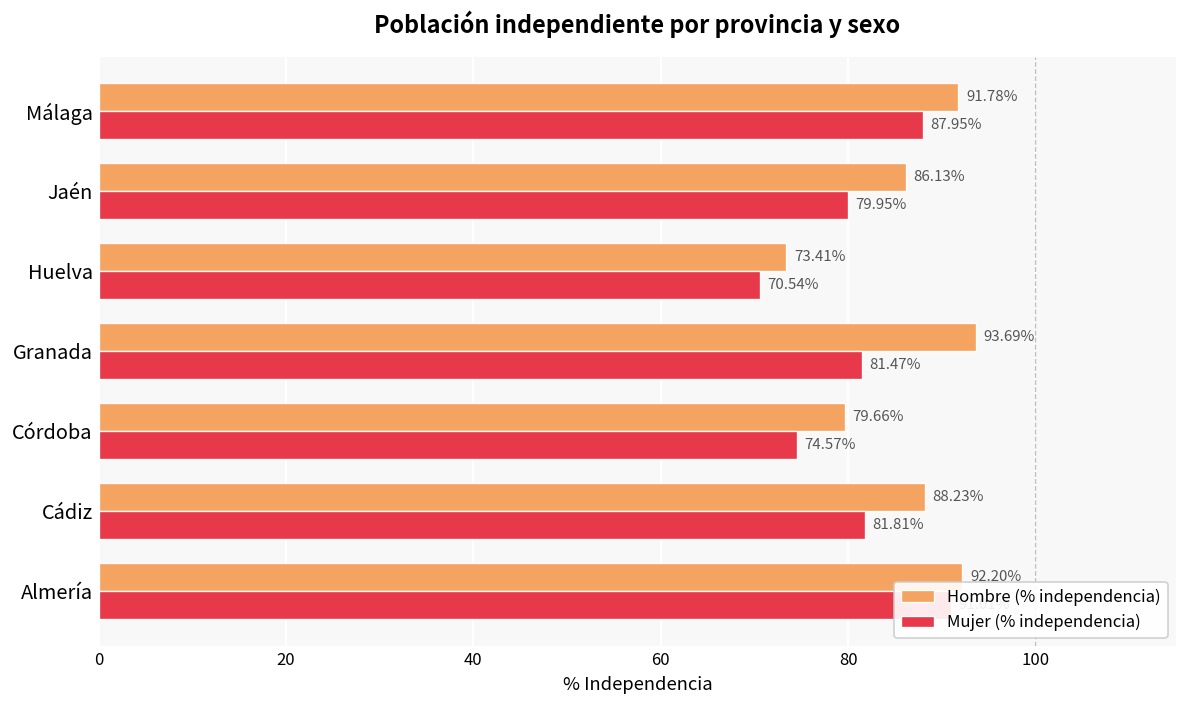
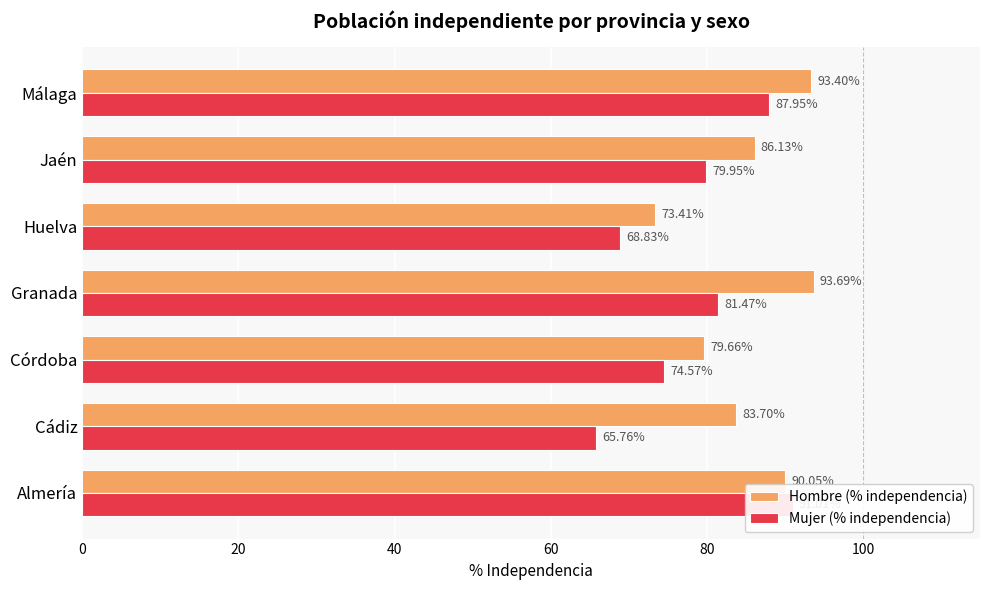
  {
    "Hombre (% independencia)": {
-     "Málaga": "91.78%",
+     "Málaga": "93.40%",
      "Jaén": "86.13%",
      "Huelva": "73.41%",
      "Granada": "93.69%",
      "Córdoba": "79.66%",
-     "Cádiz": "88.23%",
-     "Almería": "92"
+     "Cádiz": "83.70%",
+     "Almería": "90"
    },
    "Mujer (% independencia)": {
      "Málaga": "87.95%",
      "Jaén": "79.95%",
-     "Huelva": "70.54%",
+     "Huelva": "68.83%",
      "Granada": "81.47%",
      "Córdoba": "74.57%",
-     "Cádiz": "81.81%"
+     "Cádiz": "65.76%"
    }
  }
